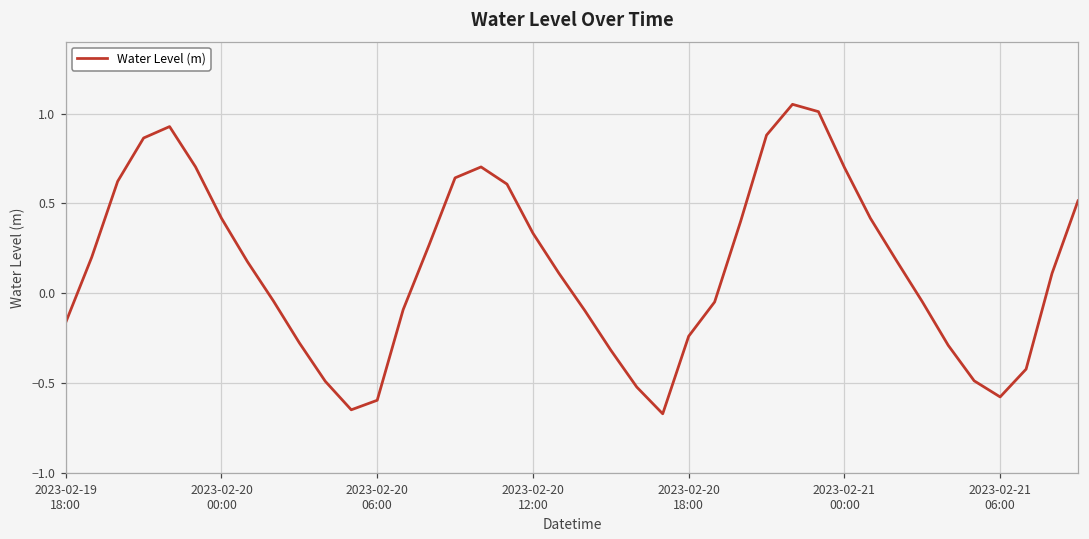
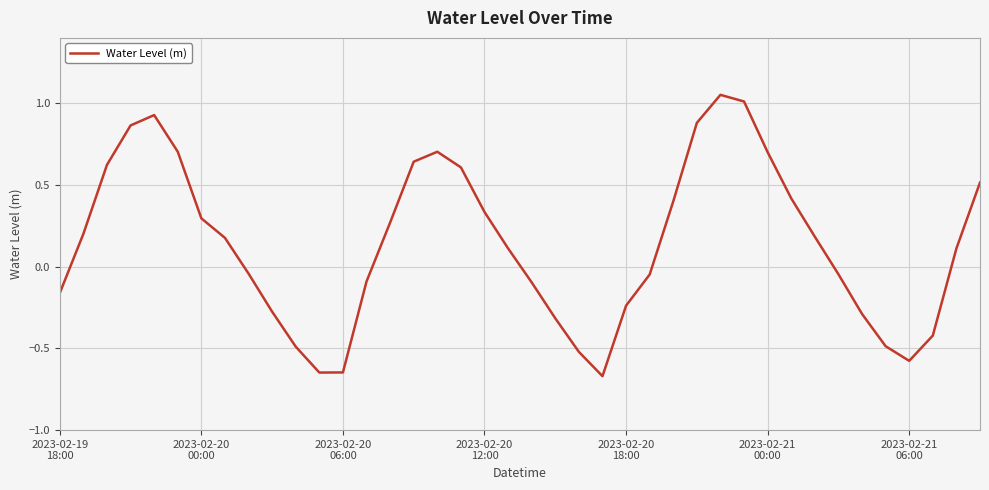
  {
    "2023-02-19 18:00": -0.16,
-   "2023-02-20 00:00": 0.42,
-   "2023-02-20 06:00": -0.59,
+   "2023-02-20 00:00": 0.30,
+   "2023-02-20 06:00": -0.65,
    "2023-02-20 12:00": 0.33,
    "2023-02-20 18:00": -0.24,
    "2023-02-21 00:00": 0.70,
    "2023-02-21 06:00": -0.58
  }
